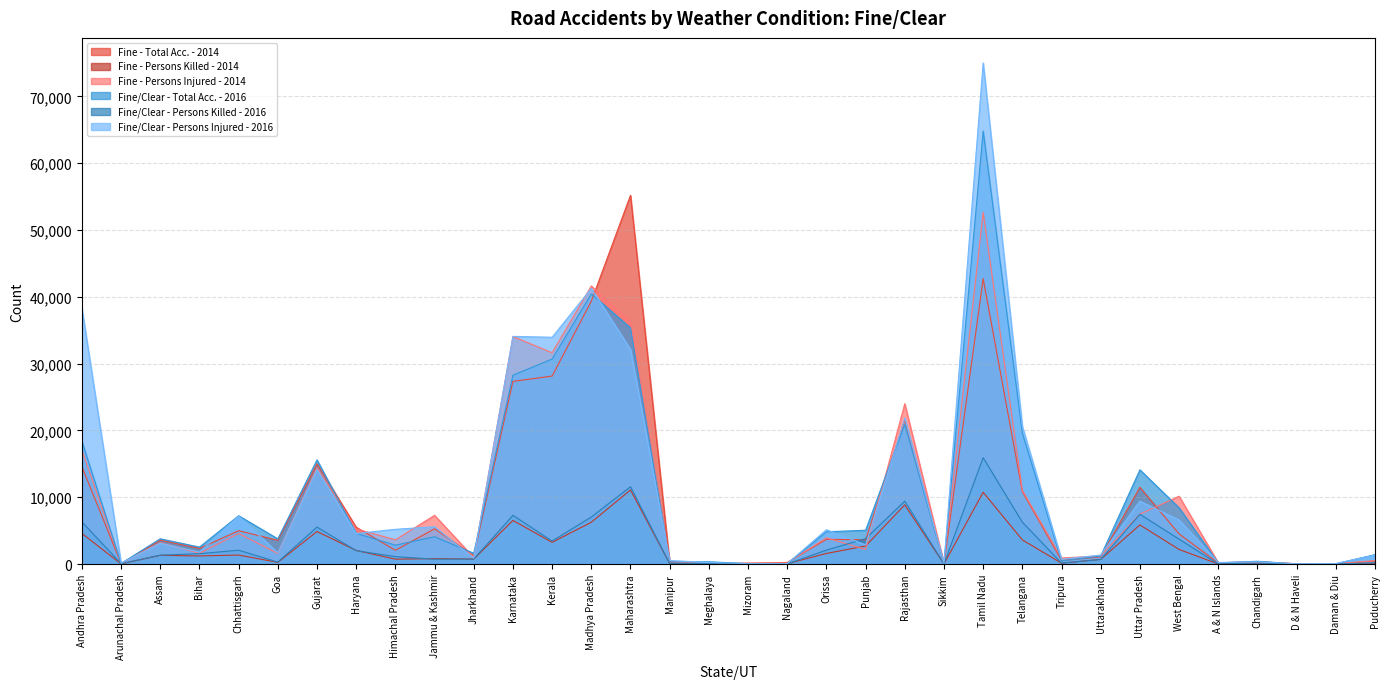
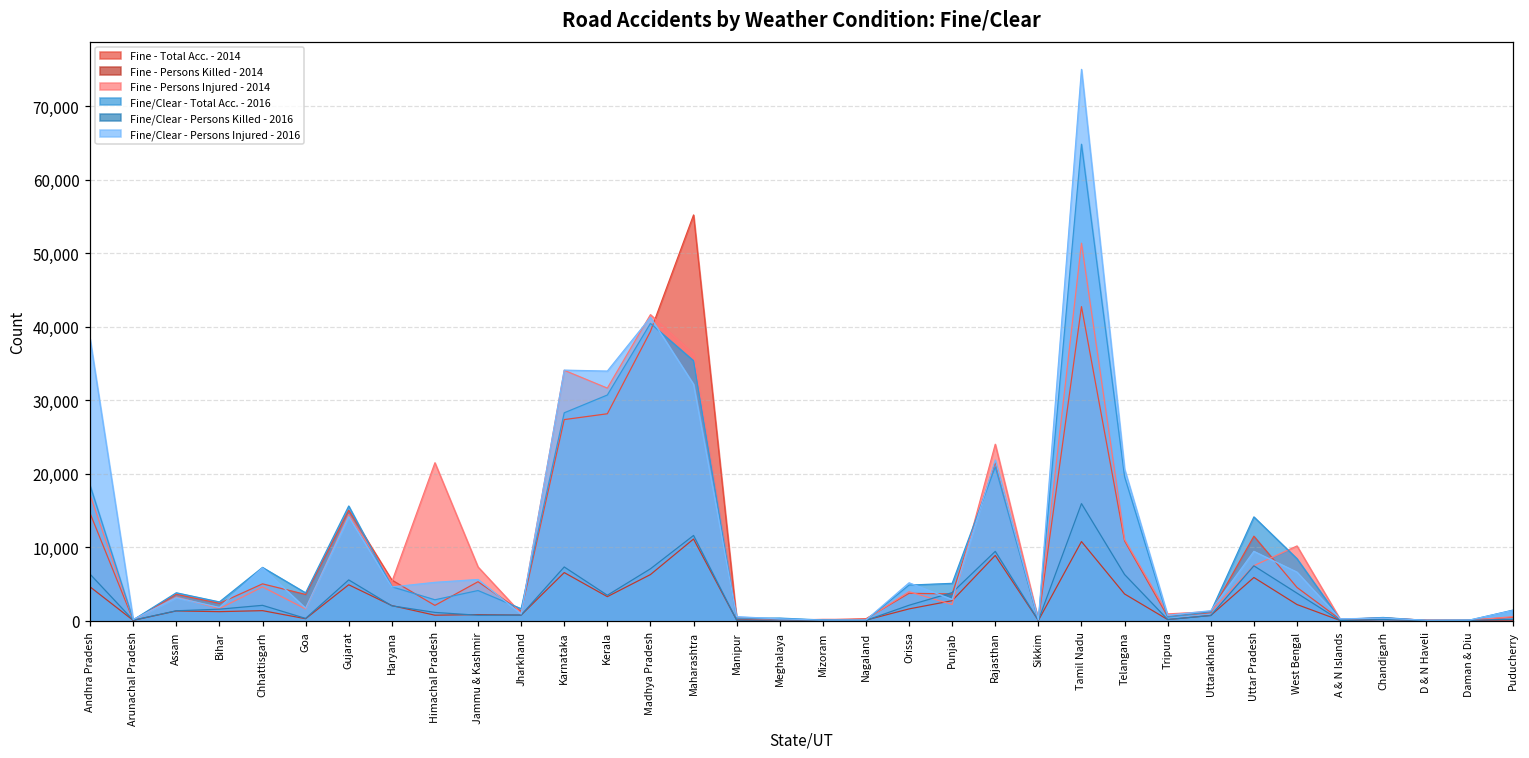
  {
    "Fine - Persons Injured - 2014": {
      "Andhra Pradesh": "17,000",
      "Chhattisgarh": "5,000",
-     "Himachal Pradesh": "4,000",
+     "Himachal Pradesh": "21,000",
      "Jammu & Kashmir": "7,000",
      "Kerala": "32,000",
      "Maharashtra": "36,000",
      "Punjab": "2,000",
      "Rajasthan": "24,000",
-     "Tamil Nadu": "53,000",
+     "Tamil Nadu": "51,000",
      "West Bengal": "10,000"
    },
    "Fine/Clear - Persons Injured - 2016": {
      "Andhra Pradesh": "38,000",
      "Himachal Pradesh": "5,000",
      "Kerala": "34,000",
      "Maharashtra": "32,000",
      "Tamil Nadu": "75,000",
      "Telangana": "21,000",
      "Uttar Pradesh": "9,000",
      "West Bengal": "7,000"
    }
  }
